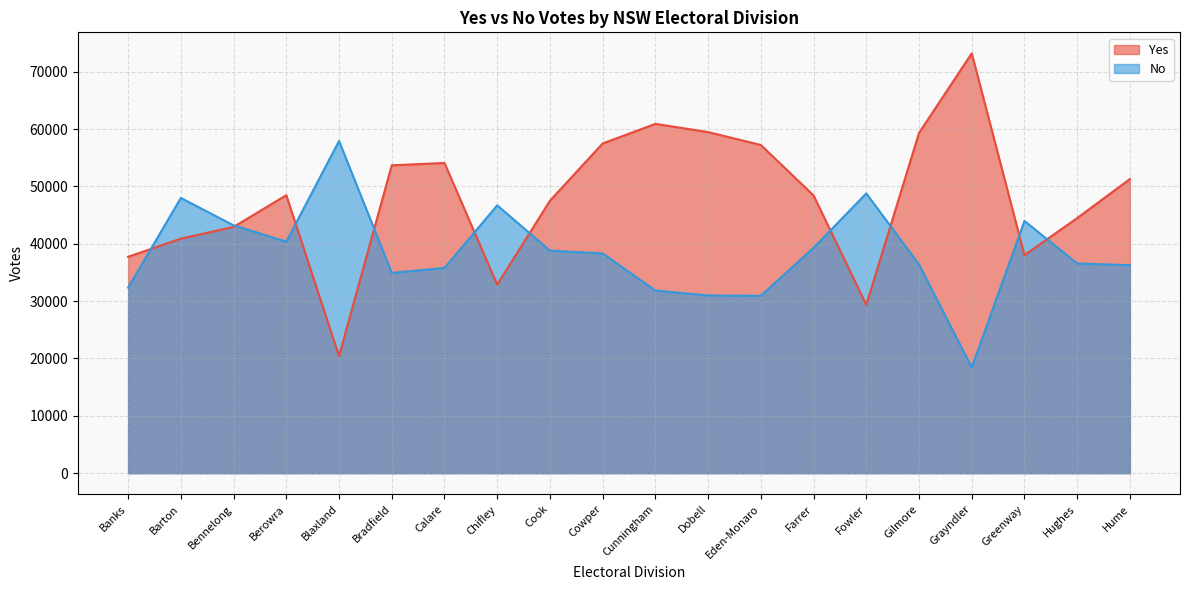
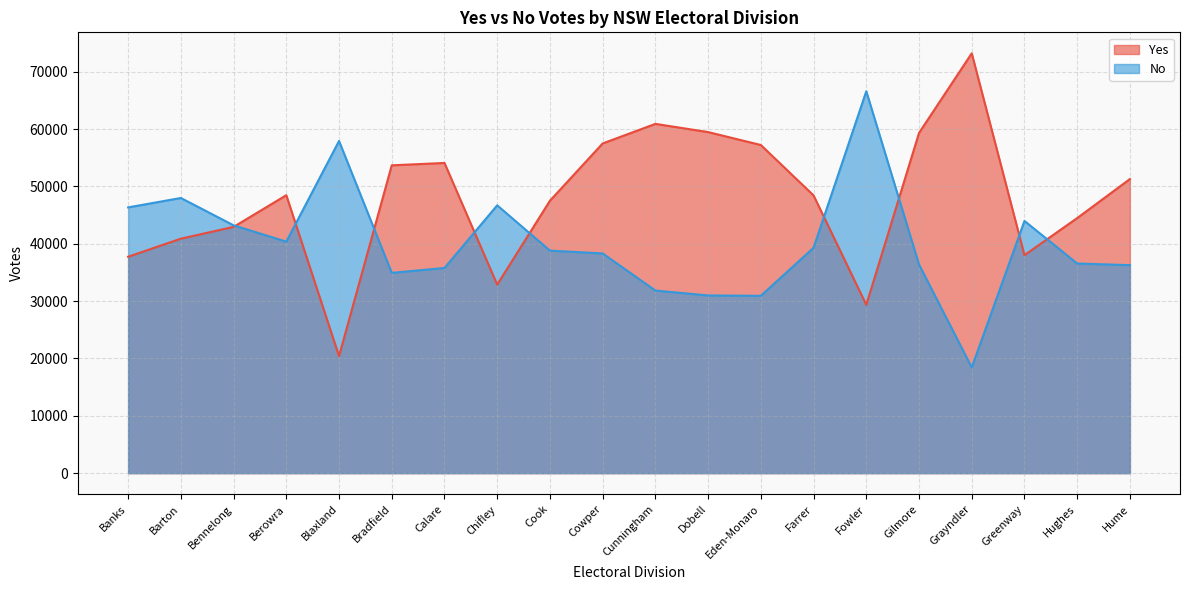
  {
    "Yes": {
      "Banks": 38000,
      "Barton": 41000,
      "Berowra": 48000,
      "Blaxland": 20000,
      "Bradfield": 54000,
      "Calare": 54000,
      "Chifley": 33000,
      "Cook": 48000,
      "Cowper": 57000,
      "Cunningham": 61000,
      "Dobell": 59000,
      "Eden-Monaro": 57000,
      "Farrer": 48000,
      "Fowler": 29000,
      "Gilmore": 59000,
      "Grayndler": 73000,
      "Greenway": 38000,
      "Hughes": 44000,
      "Hume": 51000
    },
    "No": {
-     "Banks": 32000,
+     "Banks": 46000,
      "Barton": 48000,
      "Berowra": 40000,
      "Blaxland": 58000,
      "Bradfield": 35000,
      "Calare": 36000,
      "Chifley": 47000,
      "Cook": 39000,
      "Cowper": 38000,
      "Cunningham": 32000,
      "Dobell": 31000,
      "Eden-Monaro": 31000,
      "Farrer": 39000,
-     "Fowler": 49000,
+     "Fowler": 67000,
      "Gilmore": 36000,
      "Grayndler": 18000,
      "Greenway": 44000,
      "Hughes": 37000,
      "Hume": 36000
    }
  }
